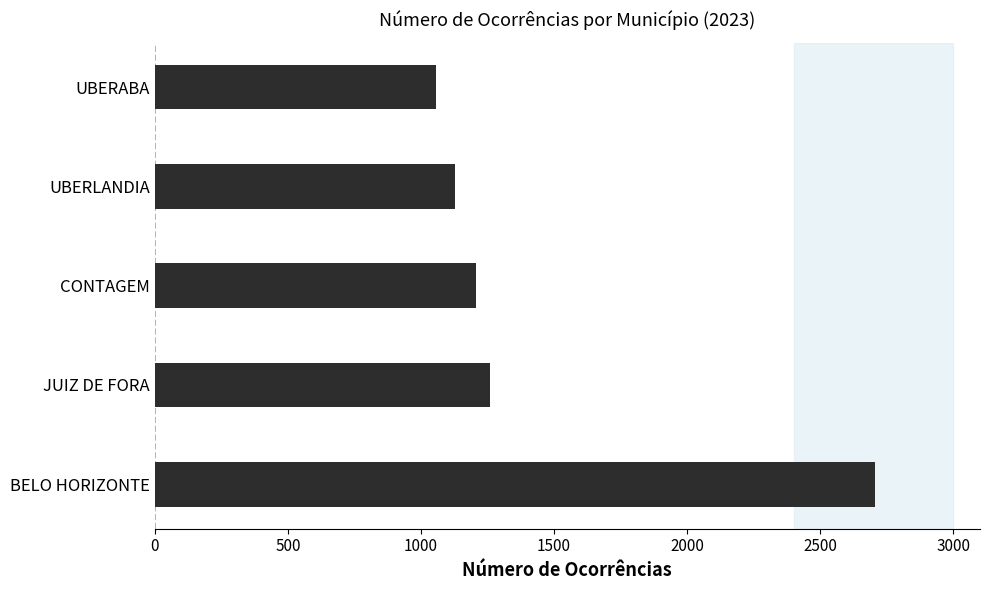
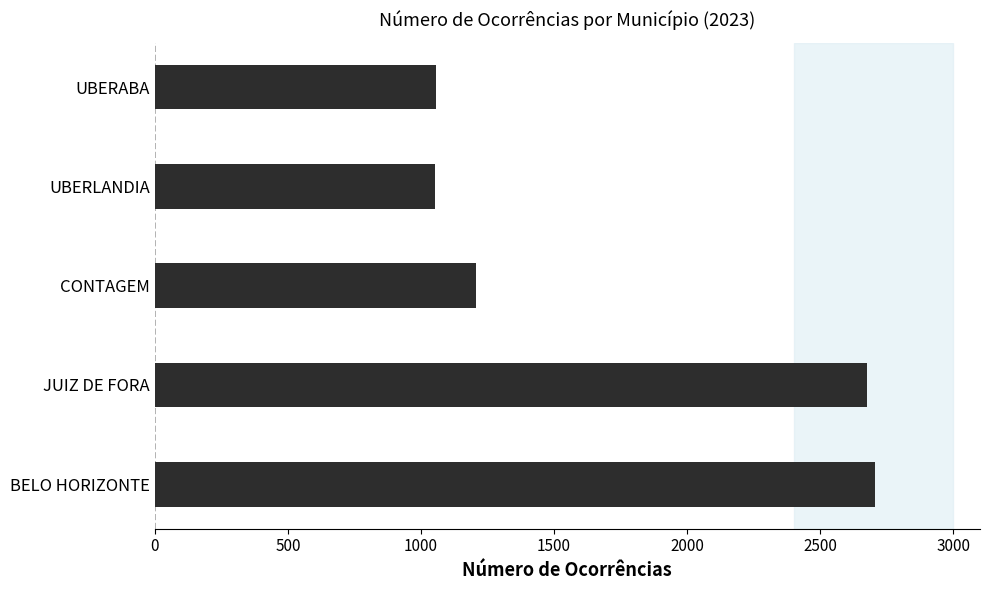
  {
    "UBERABA": 1060,
-   "UBERLANDIA": 1130,
+   "UBERLANDIA": 1050,
    "CONTAGEM": 1210,
-   "JUIZ DE FORA": 1260,
+   "JUIZ DE FORA": 2680,
    "BELO HORIZONTE": 2710
  }
